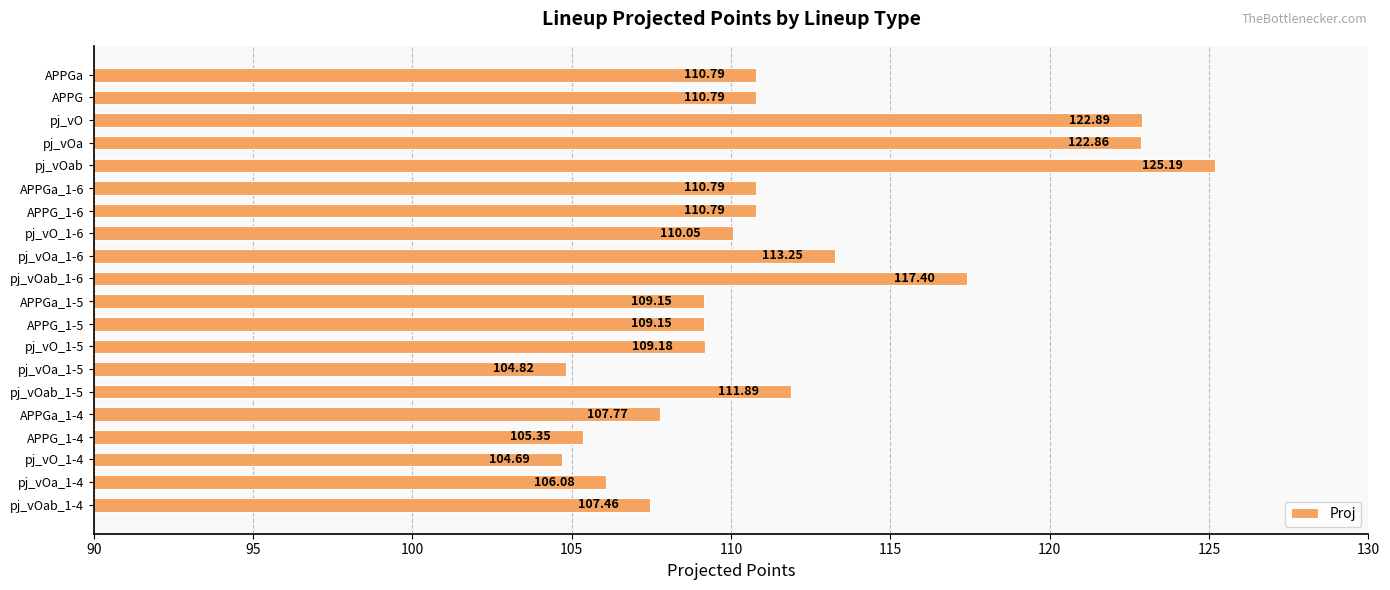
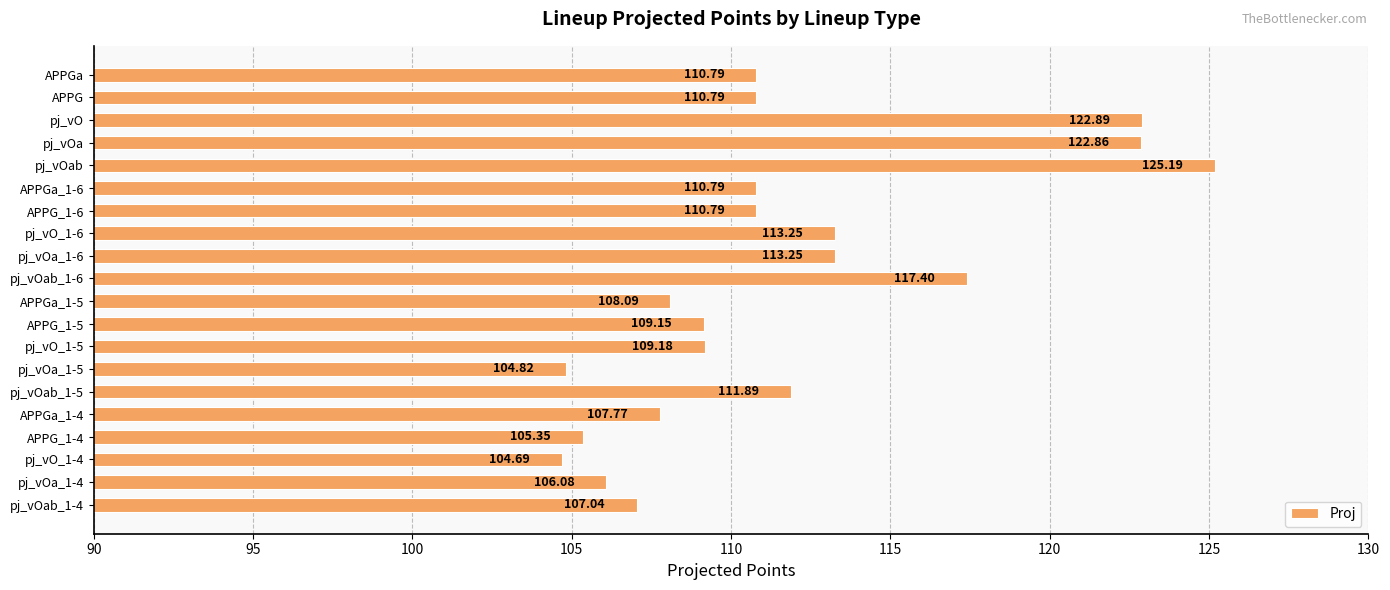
  {
    "APPGa": 110.79,
    "APPG": 110.79,
    "pj_vO": 122.89,
    "pj_vOa": 122.86,
    "pj_vOab": 125.19,
    "APPGa_1-6": 110.79,
    "APPG_1-6": 110.79,
-   "pj_vO_1-6": 110.05,
+   "pj_vO_1-6": 113.25,
    "pj_vOa_1-6": 113.25,
    "pj_vOab_1-6": 117.40,
-   "APPGa_1-5": 109.15,
+   "APPGa_1-5": 108.09,
    "APPG_1-5": 109.15,
    "pj_vO_1-5": 109.18,
    "pj_vOa_1-5": 104.82,
    "pj_vOab_1-5": 111.89,
    "APPGa_1-4": 107.77,
    "APPG_1-4": 105.35,
    "pj_vO_1-4": 104.69,
    "pj_vOa_1-4": 106.08,
-   "pj_vOab_1-4": 107.46
+   "pj_vOab_1-4": 107.04
  }
